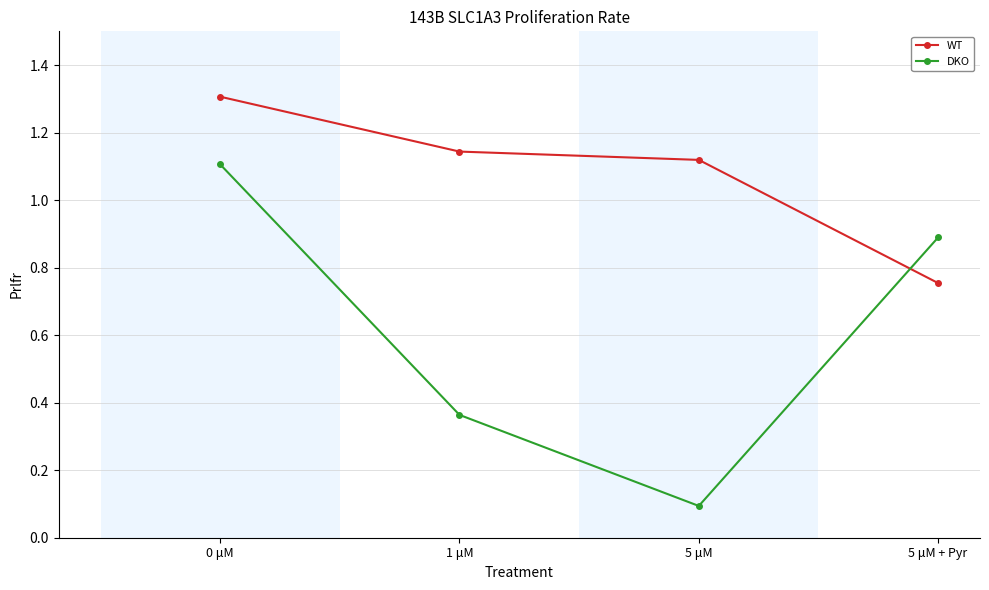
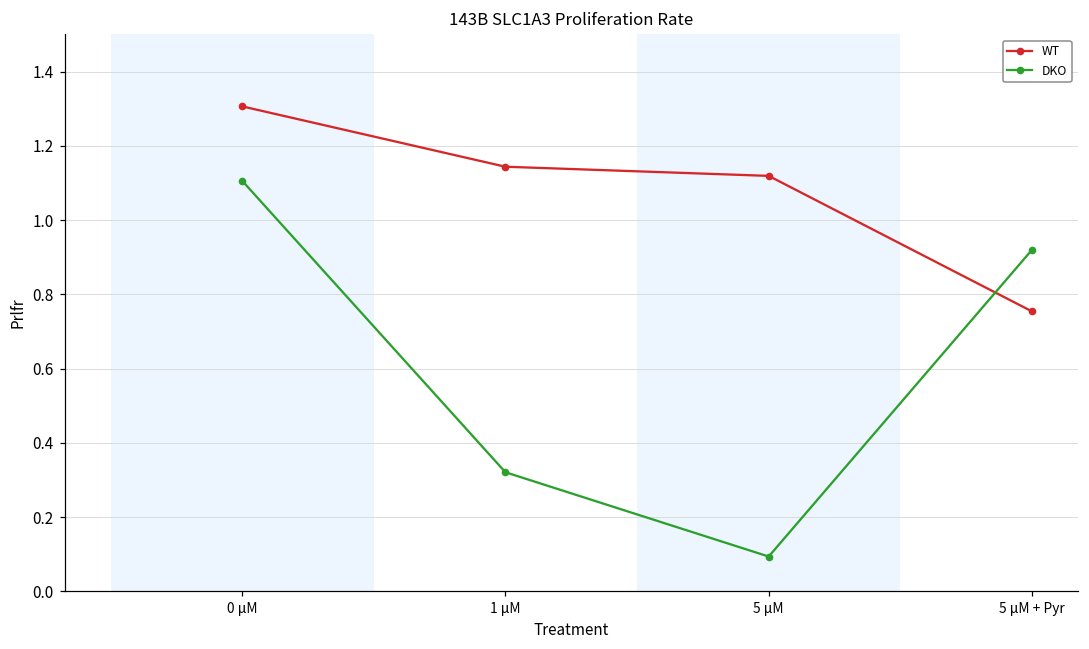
  {
    "WT": {
      "0 μM": 1.31,
      "1 μM": 1.14,
      "5 μM": 1.12,
      "5 μM + Pyr": 0.75
    },
    "DKO": {
      "0 μM": 1.11,
-     "1 μM": 0.36,
+     "1 μM": 0.32,
      "5 μM": 0.09,
-     "5 μM + Pyr": 0.89
+     "5 μM + Pyr": 0.92
    }
  }
